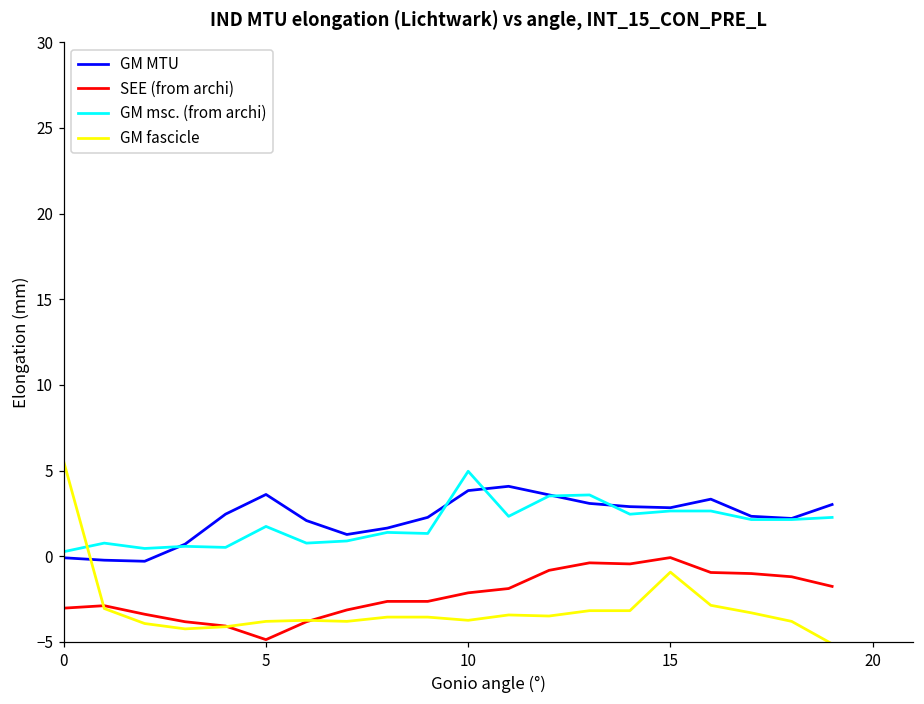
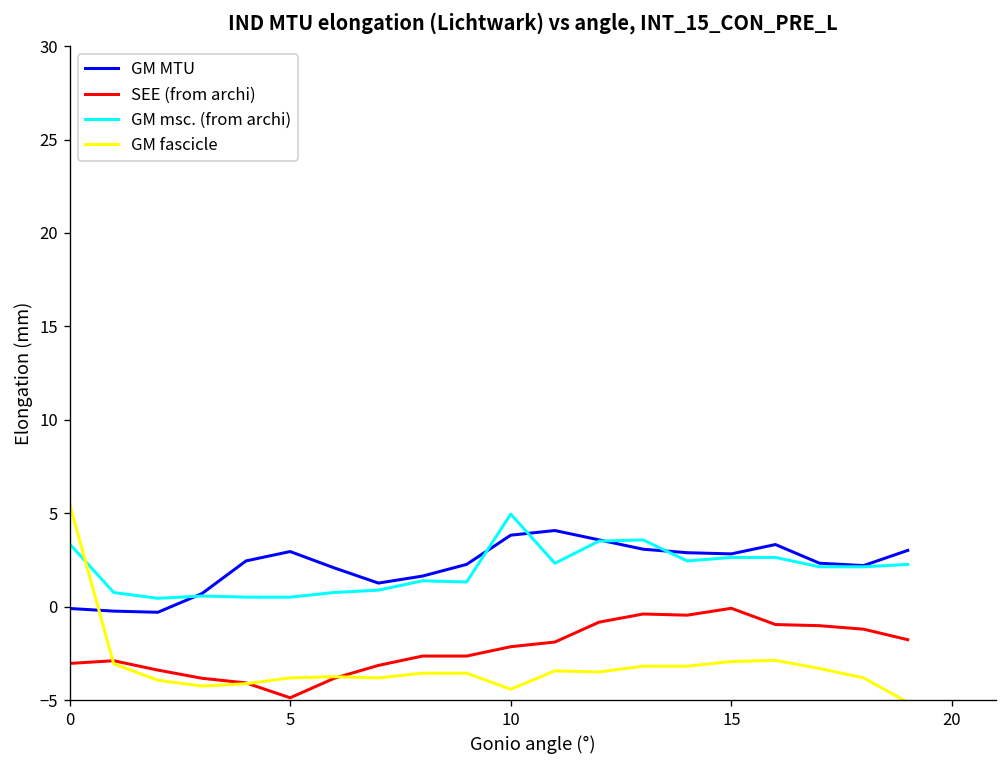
  {
    "GM MTU": {
      "0": -0.1,
-     "5": 3.6,
+     "5": 3.0,
      "10": 3.8,
      "15": 2.8
    },
    "SEE (from archi)": {
      "0": -3.0,
      "5": -4.9,
      "10": -2.1,
      "15": -0.1
    },
    "GM msc. (from archi)": {
-     "0": 0.3,
-     "5": 1.7,
+     "0": 3.4,
+     "5": 0.5,
      "10": 5.0,
      "15": 2.6
    },
    "GM fascicle": {
      "0": 5.5,
      "5": -3.8,
-     "10": -3.7,
-     "15": -0.9
+     "10": -4.4,
+     "15": -2.9
    }
  }
